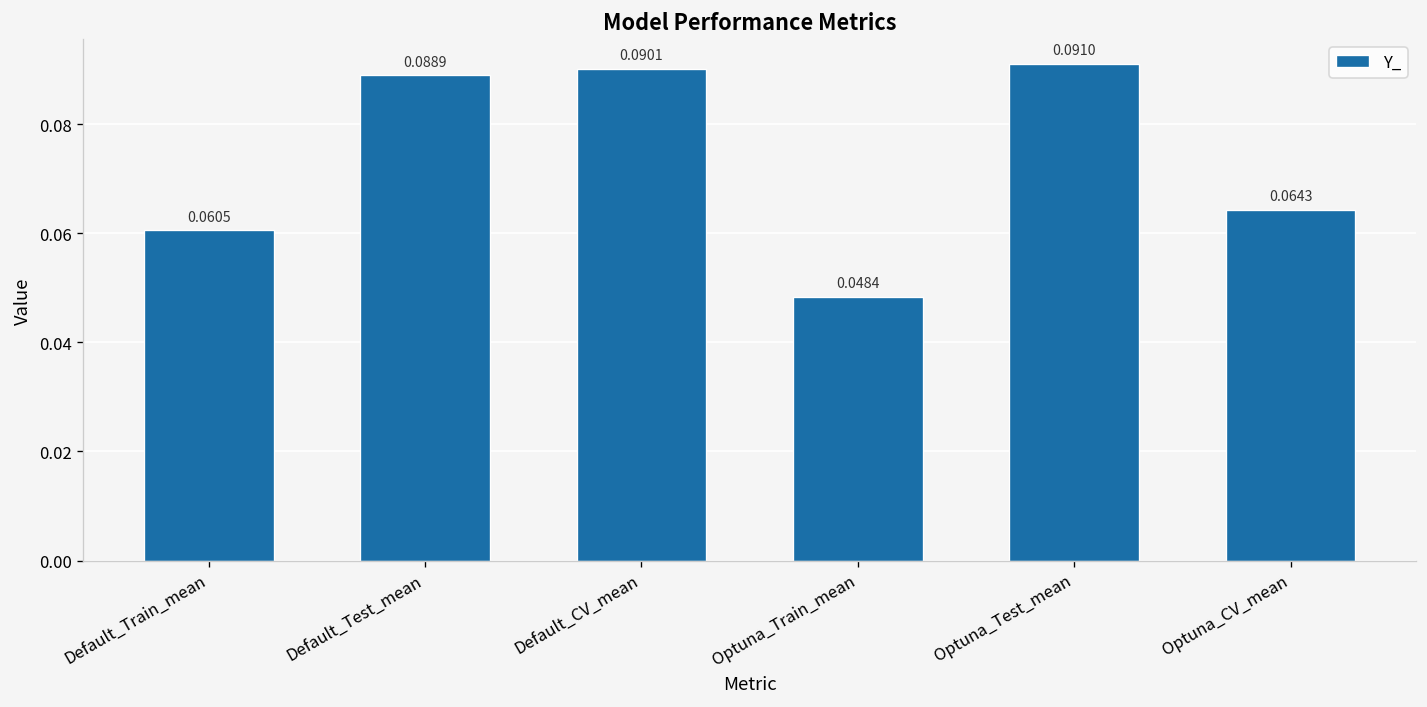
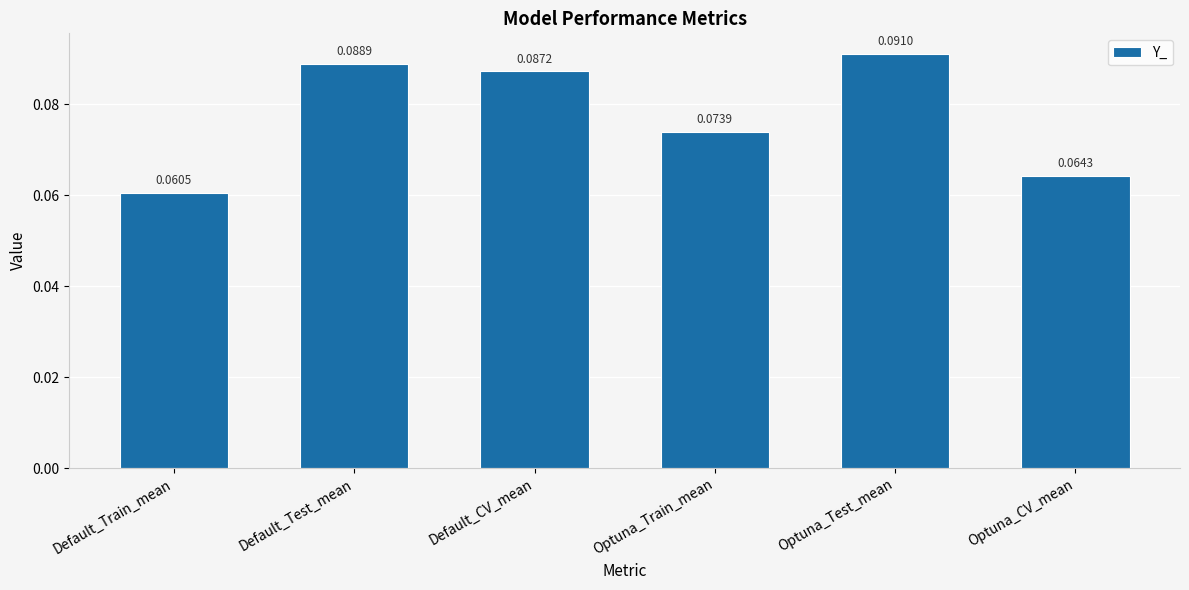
  {
    "Default_Train_mean": 0.0605,
    "Default_Test_mean": 0.0889,
-   "Default_CV_mean": 0.0901,
-   "Optuna_Train_mean": 0.0484,
+   "Default_CV_mean": 0.0872,
+   "Optuna_Train_mean": 0.0739,
    "Optuna_Test_mean": 0.0910,
    "Optuna_CV_mean": 0.0643
  }
